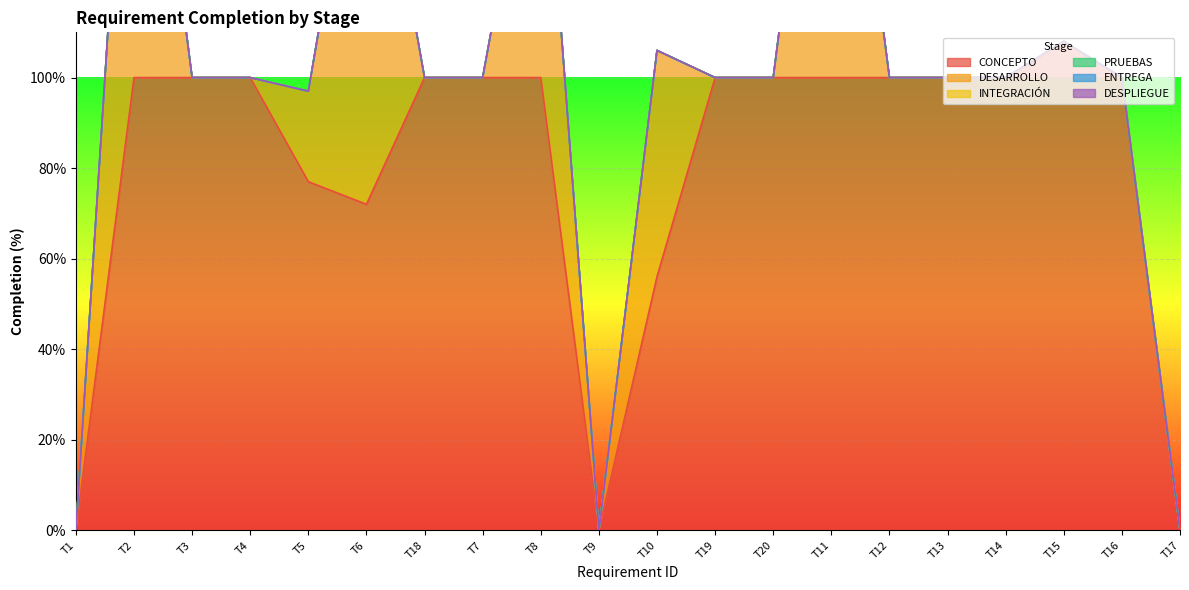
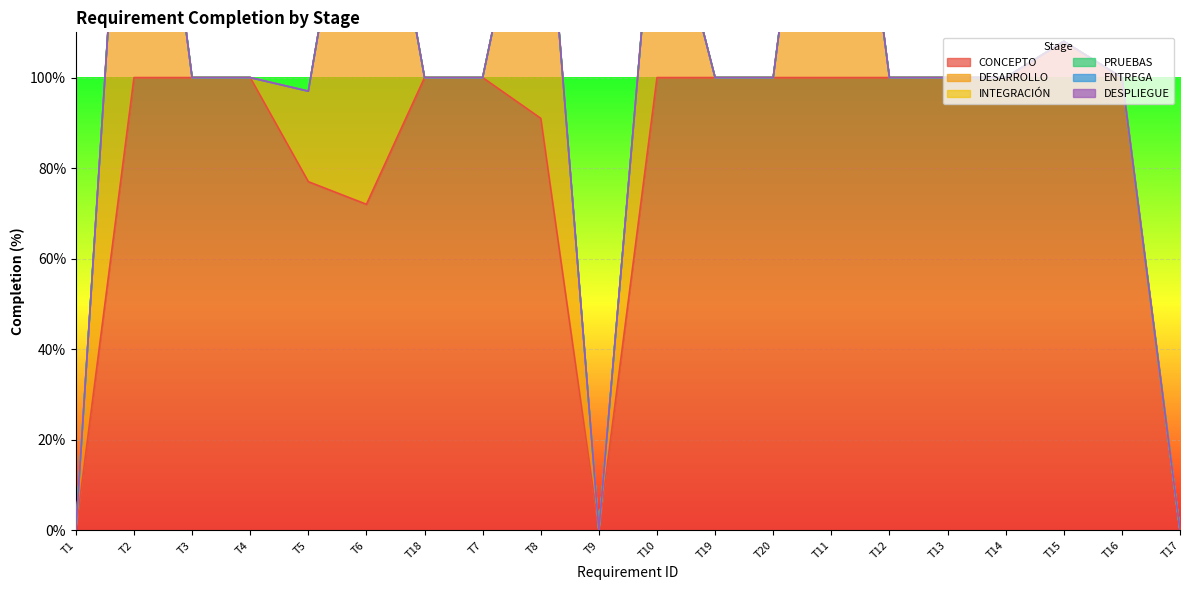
  {
    "CONCEPTO": {
      "T2": "100%",
      "T5": "77%",
      "T6": "72%",
-     "T8": "100%",
-     "T10": "56%",
+     "T8": "91%",
+     "T10": "100%",
      "T11": "100%"
    }
  }
